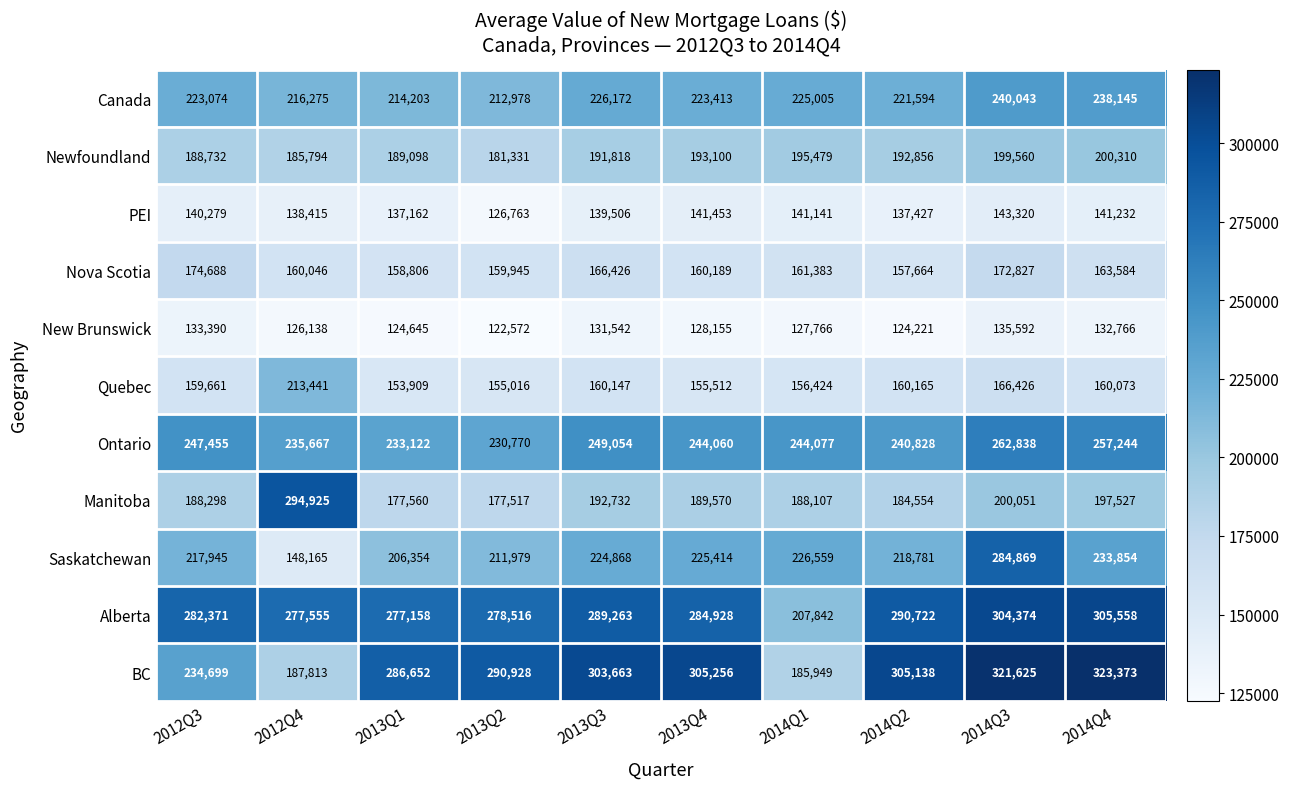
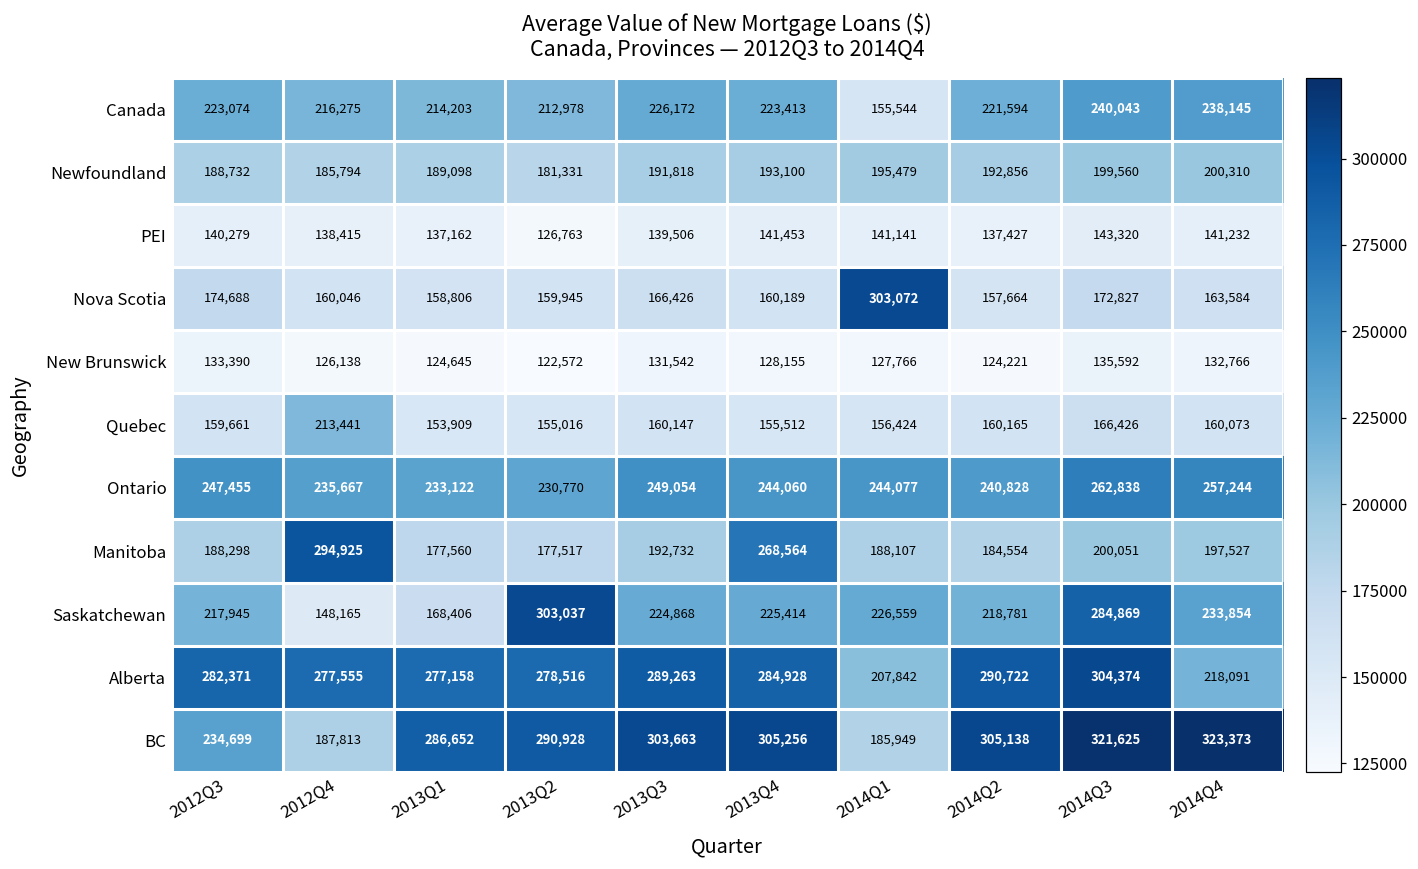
  {
    "Canada": {
      "2012Q3": "223,074",
      "2012Q4": "216,275",
      "2013Q1": "214,203",
      "2013Q2": "212,978",
      "2013Q3": "226,172",
      "2013Q4": "223,413",
-     "2014Q1": "225,005",
+     "2014Q1": "155,544",
      "2014Q2": "221,594",
      "2014Q3": "240,043",
      "2014Q4": "238,145"
    },
    "Newfoundland": {
      "2012Q3": "188,732",
      "2012Q4": "185,794",
      "2013Q1": "189,098",
      "2013Q2": "181,331",
      "2013Q3": "191,818",
      "2013Q4": "193,100",
      "2014Q1": "195,479",
      "2014Q2": "192,856",
      "2014Q3": "199,560",
      "2014Q4": "200,310"
    },
    "PEI": {
      "2012Q3": "140,279",
      "2012Q4": "138,415",
      "2013Q1": "137,162",
      "2013Q2": "126,763",
      "2013Q3": "139,506",
      "2013Q4": "141,453",
      "2014Q1": "141,141",
      "2014Q2": "137,427",
      "2014Q3": "143,320",
      "2014Q4": "141,232"
    },
    "Nova Scotia": {
      "2012Q3": "174,688",
      "2012Q4": "160,046",
      "2013Q1": "158,806",
      "2013Q2": "159,945",
      "2013Q3": "166,426",
      "2013Q4": "160,189",
-     "2014Q1": "161,383",
+     "2014Q1": "303,072",
      "2014Q2": "157,664",
      "2014Q3": "172,827",
      "2014Q4": "163,584"
    },
    "New Brunswick": {
      "2012Q3": "133,390",
      "2012Q4": "126,138",
      "2013Q1": "124,645",
      "2013Q2": "122,572",
      "2013Q3": "131,542",
      "2013Q4": "128,155",
      "2014Q1": "127,766",
      "2014Q2": "124,221",
      "2014Q3": "135,592",
      "2014Q4": "132,766"
    },
    "Quebec": {
      "2012Q3": "159,661",
      "2012Q4": "213,441",
      "2013Q1": "153,909",
      "2013Q2": "155,016",
      "2013Q3": "160,147",
      "2013Q4": "155,512",
      "2014Q1": "156,424",
      "2014Q2": "160,165",
      "2014Q3": "166,426",
      "2014Q4": "160,073"
    },
    "Ontario": {
      "2012Q3": "247,455",
      "2012Q4": "235,667",
      "2013Q1": "233,122",
      "2013Q2": "230,770",
      "2013Q3": "249,054",
      "2013Q4": "244,060",
      "2014Q1": "244,077",
      "2014Q2": "240,828",
      "2014Q3": "262,838",
      "2014Q4": "257,244"
    },
    "Manitoba": {
      "2012Q3": "188,298",
      "2012Q4": "294,925",
      "2013Q1": "177,560",
      "2013Q2": "177,517",
      "2013Q3": "192,732",
-     "2013Q4": "189,570",
+     "2013Q4": "268,564",
      "2014Q1": "188,107",
      "2014Q2": "184,554",
      "2014Q3": "200,051",
      "2014Q4": "197,527"
    },
    "Saskatchewan": {
      "2012Q3": "217,945",
      "2012Q4": "148,165",
-     "2013Q1": "206,354",
-     "2013Q2": "211,979",
+     "2013Q1": "168,406",
+     "2013Q2": "303,037",
      "2013Q3": "224,868",
      "2013Q4": "225,414",
      "2014Q1": "226,559",
      "2014Q2": "218,781",
      "2014Q3": "284,869",
      "2014Q4": "233,854"
    },
    "Alberta": {
      "2012Q3": "282,371",
      "2012Q4": "277,555",
      "2013Q1": "277,158",
      "2013Q2": "278,516",
      "2013Q3": "289,263",
      "2013Q4": "284,928",
      "2014Q1": "207,842",
      "2014Q2": "290,722",
      "2014Q3": "304,374",
-     "2014Q4": "305,558"
+     "2014Q4": "218,091"
    },
    "BC": {
      "2012Q3": "234,699",
      "2012Q4": "187,813",
      "2013Q1": "286,652",
      "2013Q2": "290,928",
      "2013Q3": "303,663",
      "2013Q4": "305,256",
      "2014Q1": "185,949",
      "2014Q2": "305,138",
      "2014Q3": "321,625",
      "2014Q4": "323,373"
    }
  }
